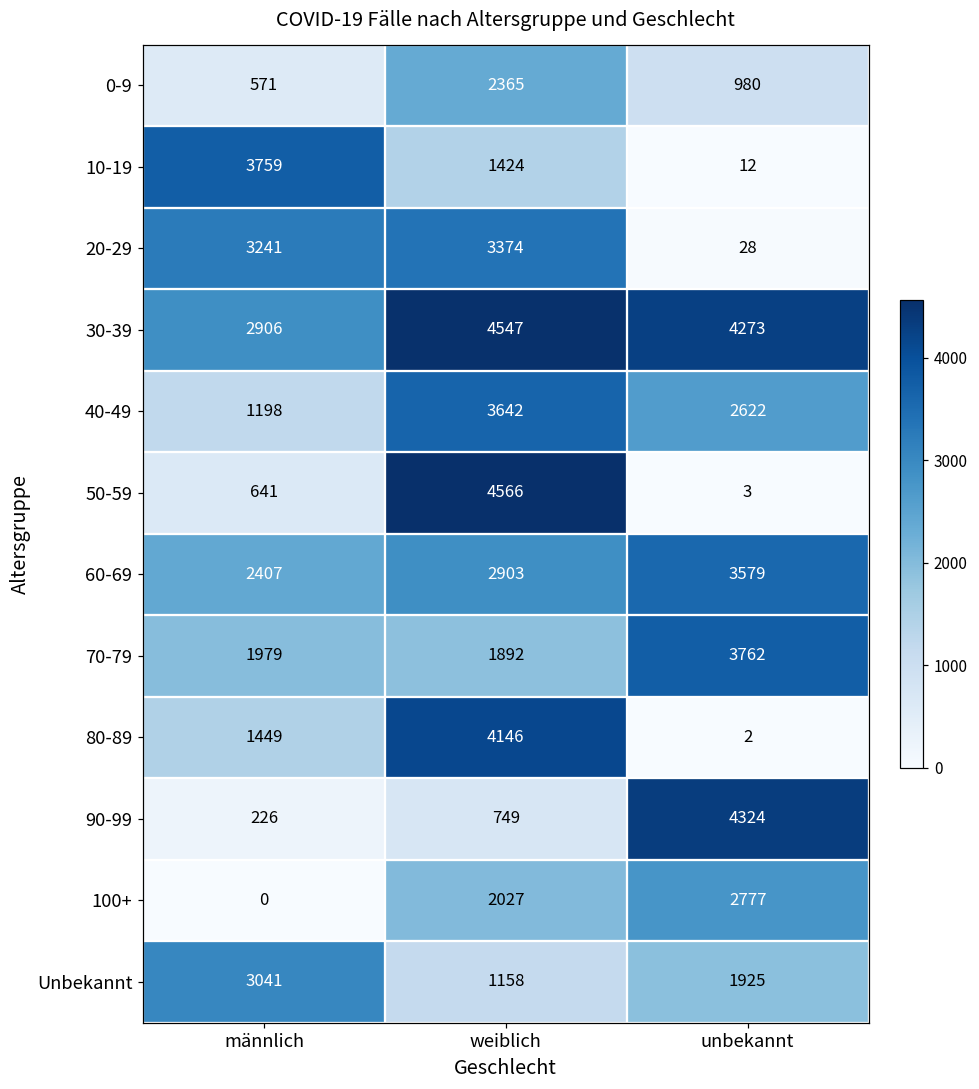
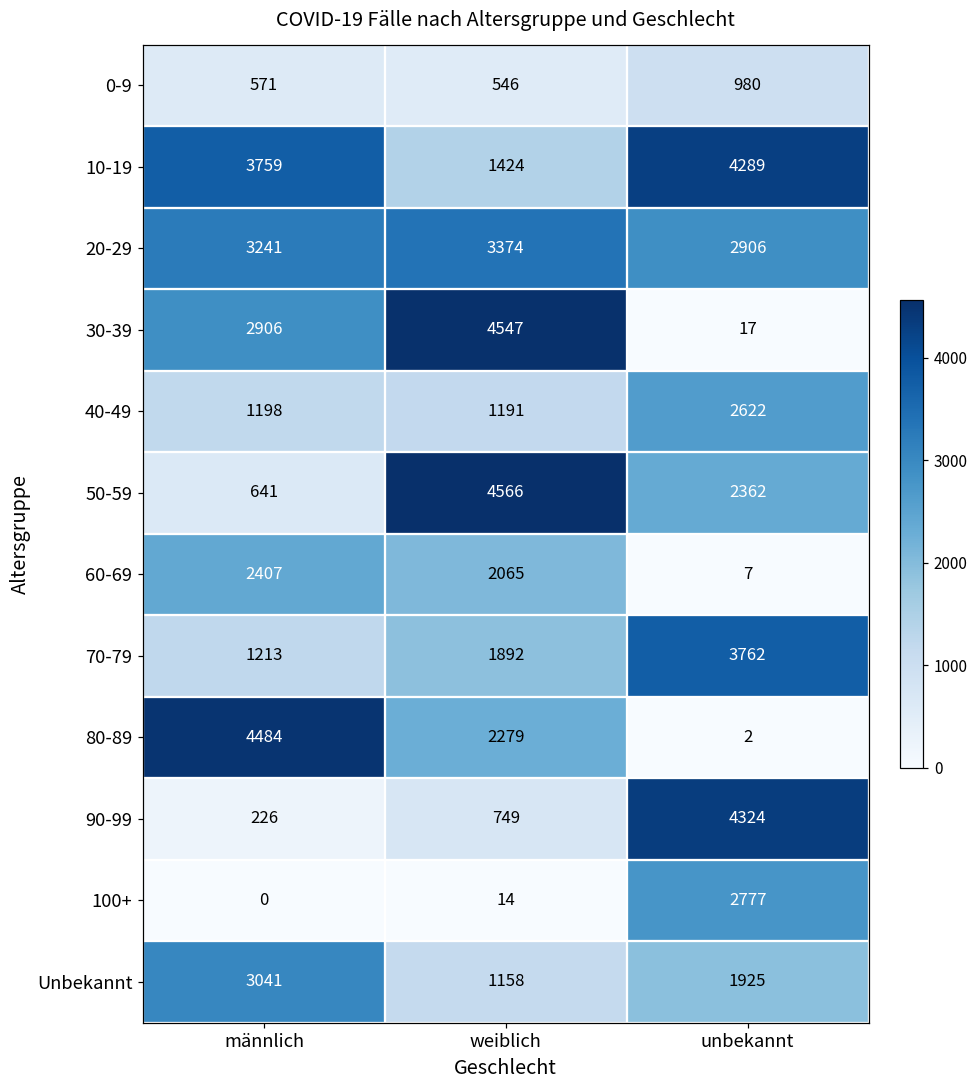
  {
    "0-9": {
      "männlich": 571,
-     "weiblich": 2365,
+     "weiblich": 546,
      "unbekannt": 980
    },
    "10-19": {
      "männlich": 3759,
      "weiblich": 1424,
-     "unbekannt": 12
+     "unbekannt": 4289
    },
    "20-29": {
      "männlich": 3241,
      "weiblich": 3374,
-     "unbekannt": 28
+     "unbekannt": 2906
    },
    "30-39": {
      "männlich": 2906,
      "weiblich": 4547,
-     "unbekannt": 4273
+     "unbekannt": 17
    },
    "40-49": {
      "männlich": 1198,
-     "weiblich": 3642,
+     "weiblich": 1191,
      "unbekannt": 2622
    },
    "50-59": {
      "männlich": 641,
      "weiblich": 4566,
-     "unbekannt": 3
+     "unbekannt": 2362
    },
    "60-69": {
      "männlich": 2407,
-     "weiblich": 2903,
-     "unbekannt": 3579
+     "weiblich": 2065,
+     "unbekannt": 7
    },
    "70-79": {
-     "männlich": 1979,
+     "männlich": 1213,
      "weiblich": 1892,
      "unbekannt": 3762
    },
    "80-89": {
-     "männlich": 1449,
-     "weiblich": 4146,
+     "männlich": 4484,
+     "weiblich": 2279,
      "unbekannt": 2
    },
    "90-99": {
      "männlich": 226,
      "weiblich": 749,
      "unbekannt": 4324
    },
    "100+": {
      "männlich": 0,
-     "weiblich": 2027,
+     "weiblich": 14,
      "unbekannt": 2777
    },
    "Unbekannt": {
      "männlich": 3041,
      "weiblich": 1158,
      "unbekannt": 1925
    }
  }
